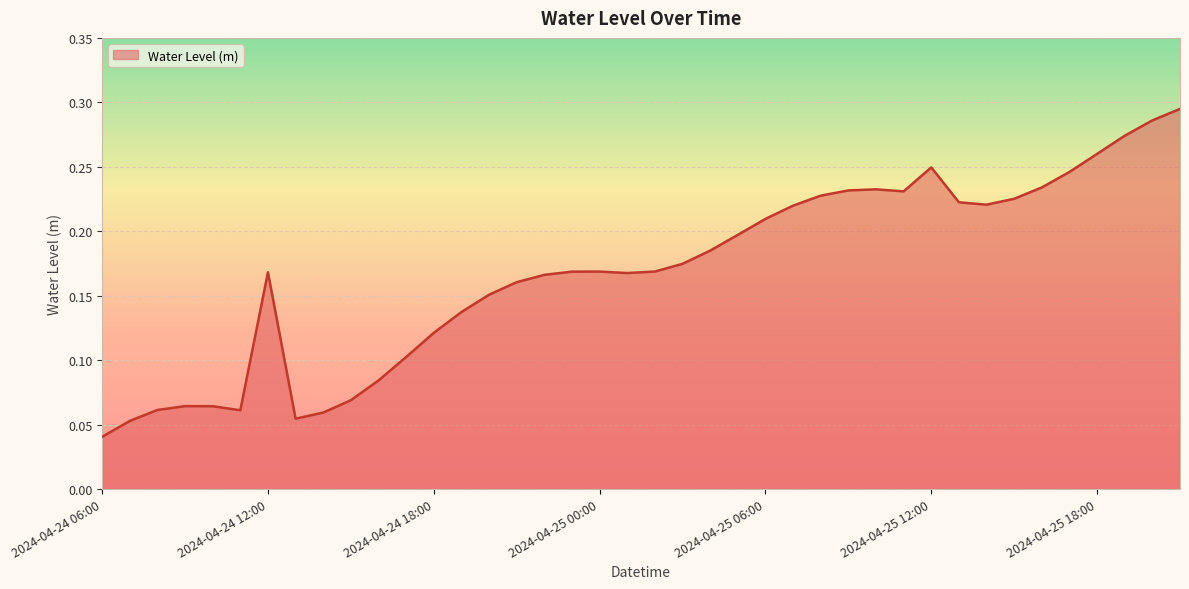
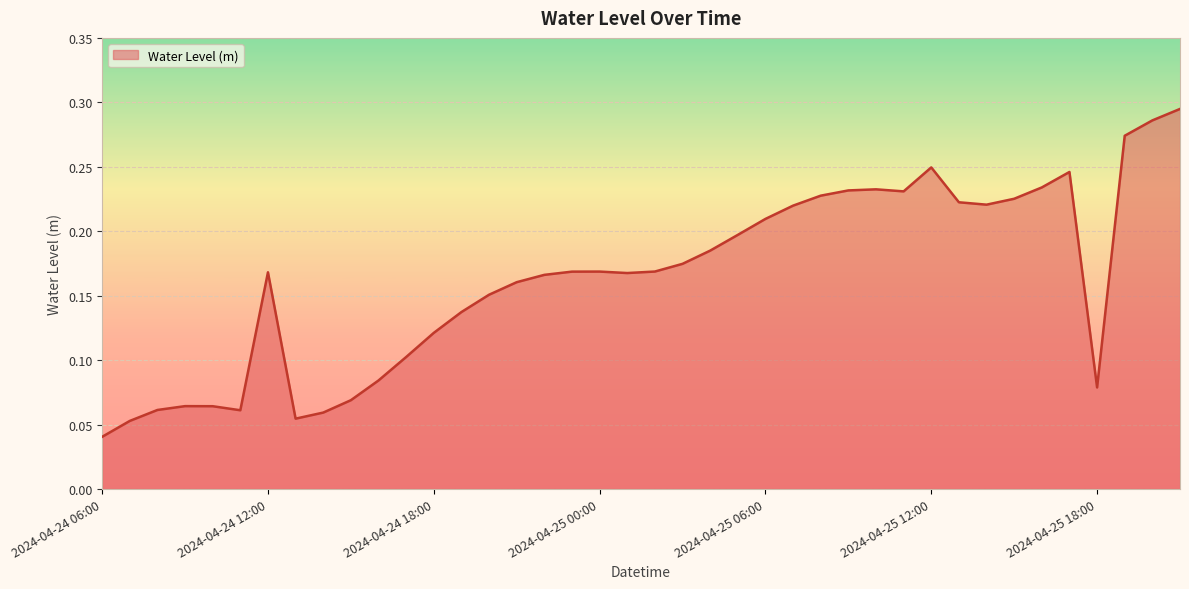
  {
    "2024-04-24 06:00": 0.041,
    "2024-04-24 12:00": 0.168,
    "2024-04-24 18:00": 0.121,
    "2024-04-25 00:00": 0.169,
    "2024-04-25 06:00": 0.210,
    "2024-04-25 12:00": 0.250,
-   "2024-04-25 18:00": 0.260
+   "2024-04-25 18:00": 0.079
  }
